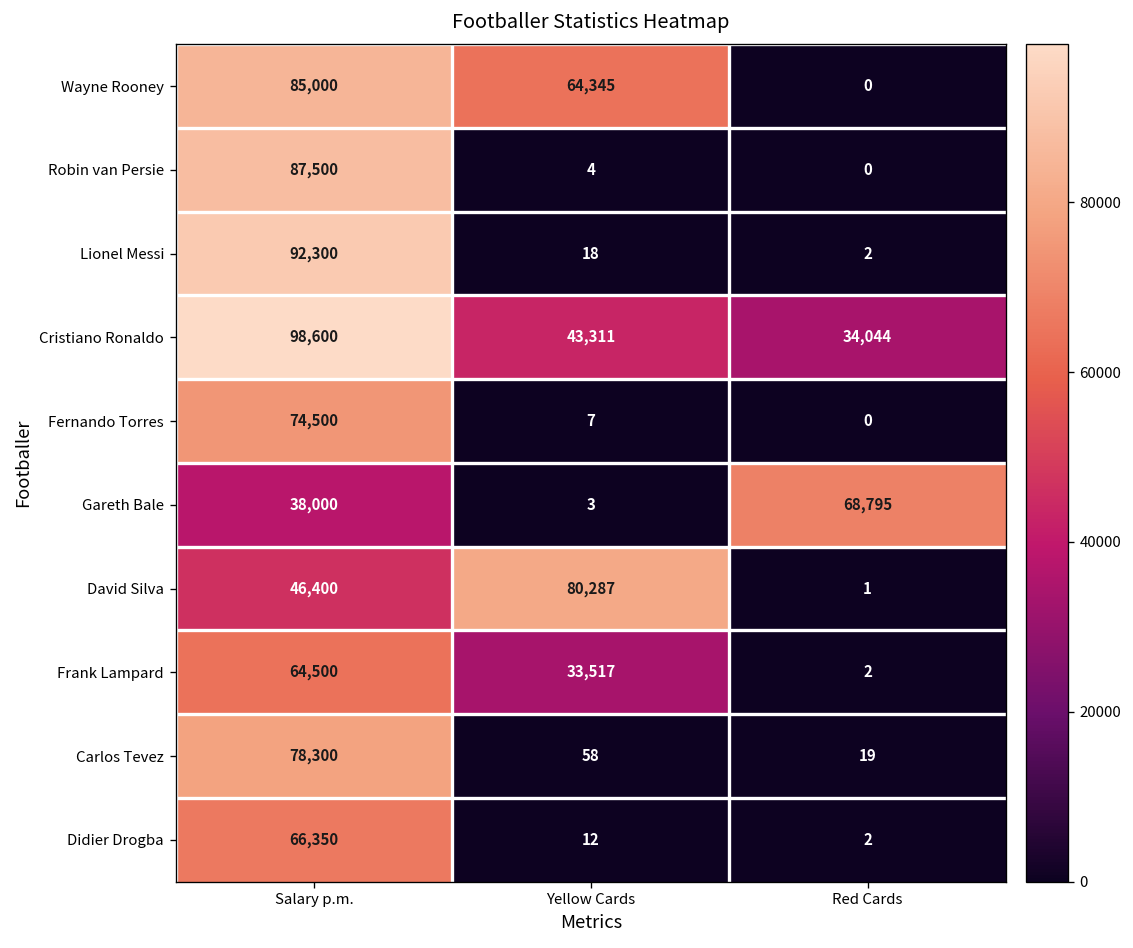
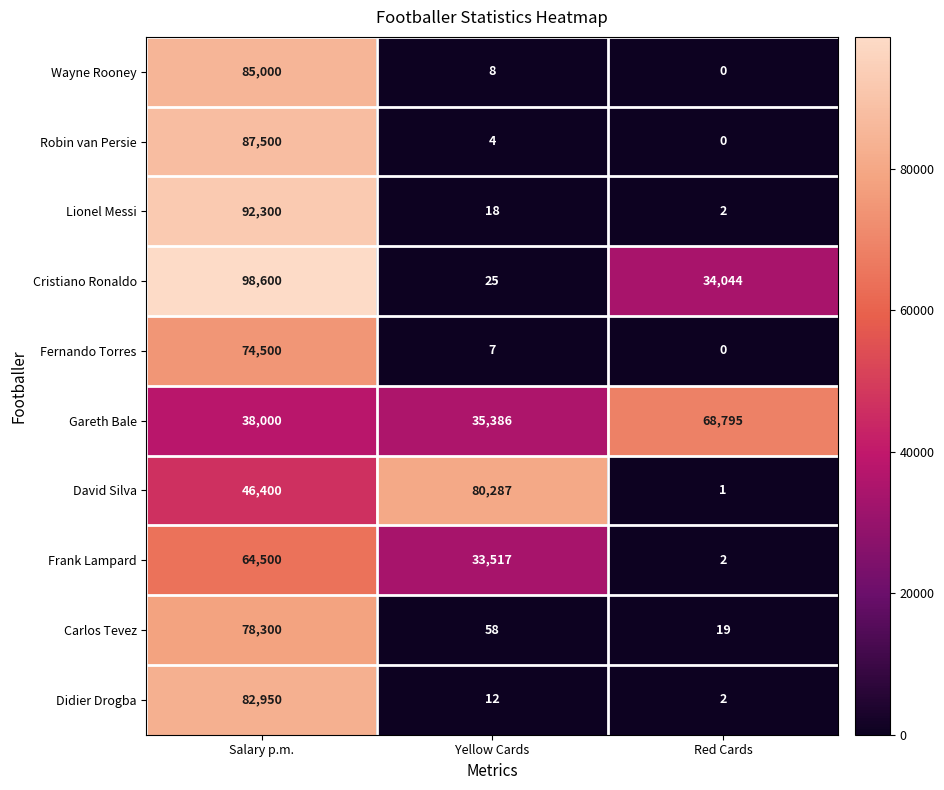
  {
    "Wayne Rooney": {
      "Salary p.m.": "85,000",
-     "Yellow Cards": "64,345",
+     "Yellow Cards": "8",
      "Red Cards": "0"
    },
    "Robin van Persie": {
      "Salary p.m.": "87,500",
      "Yellow Cards": "4",
      "Red Cards": "0"
    },
    "Lionel Messi": {
      "Salary p.m.": "92,300",
      "Yellow Cards": "18",
      "Red Cards": "2"
    },
    "Cristiano Ronaldo": {
      "Salary p.m.": "98,600",
-     "Yellow Cards": "43,311",
+     "Yellow Cards": "25",
      "Red Cards": "34,044"
    },
    "Fernando Torres": {
      "Salary p.m.": "74,500",
      "Yellow Cards": "7",
      "Red Cards": "0"
    },
    "Gareth Bale": {
      "Salary p.m.": "38,000",
-     "Yellow Cards": "3",
+     "Yellow Cards": "35,386",
      "Red Cards": "68,795"
    },
    "David Silva": {
      "Salary p.m.": "46,400",
      "Yellow Cards": "80,287",
      "Red Cards": "1"
    },
    "Frank Lampard": {
      "Salary p.m.": "64,500",
      "Yellow Cards": "33,517",
      "Red Cards": "2"
    },
    "Carlos Tevez": {
      "Salary p.m.": "78,300",
      "Yellow Cards": "58",
      "Red Cards": "19"
    },
    "Didier Drogba": {
-     "Salary p.m.": "66,350",
+     "Salary p.m.": "82,950",
      "Yellow Cards": "12",
      "Red Cards": "2"
    }
  }
